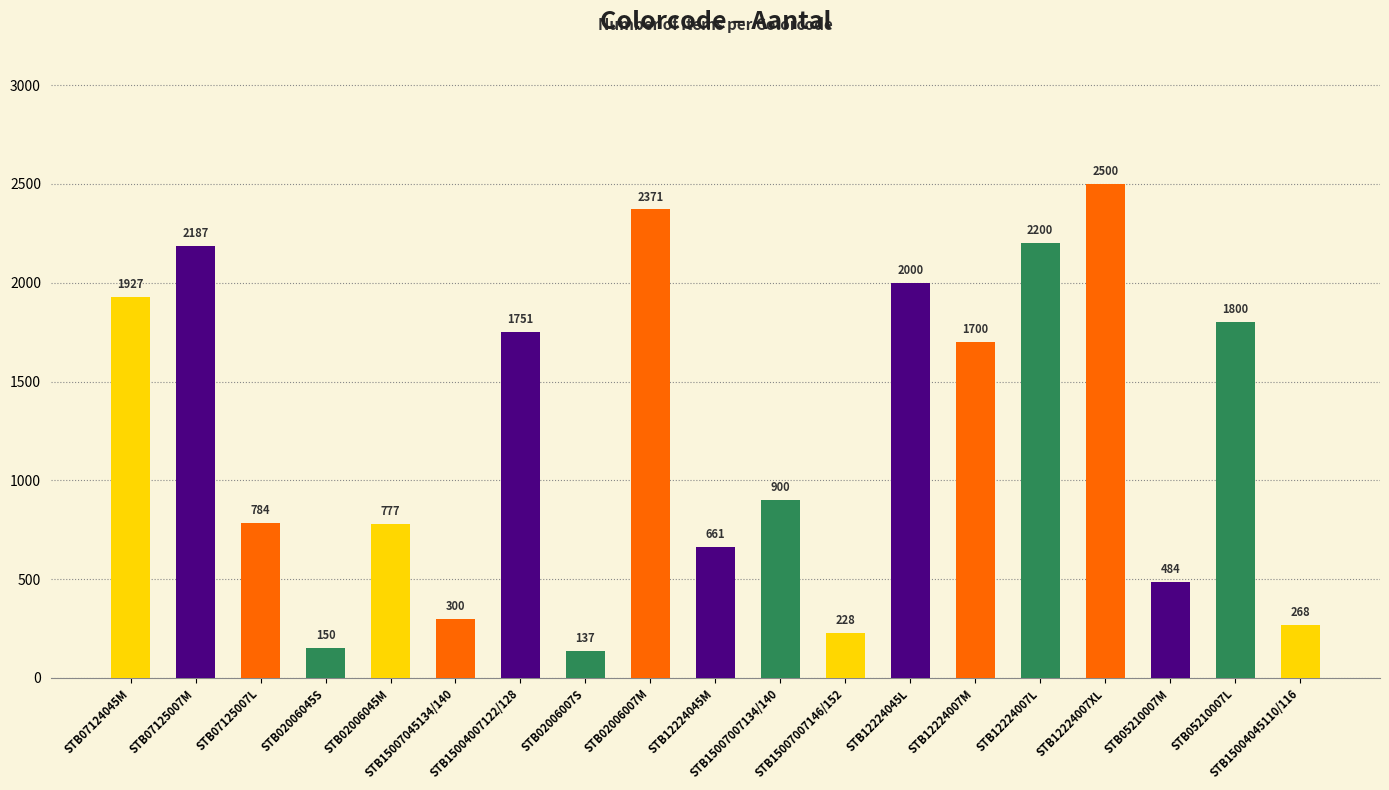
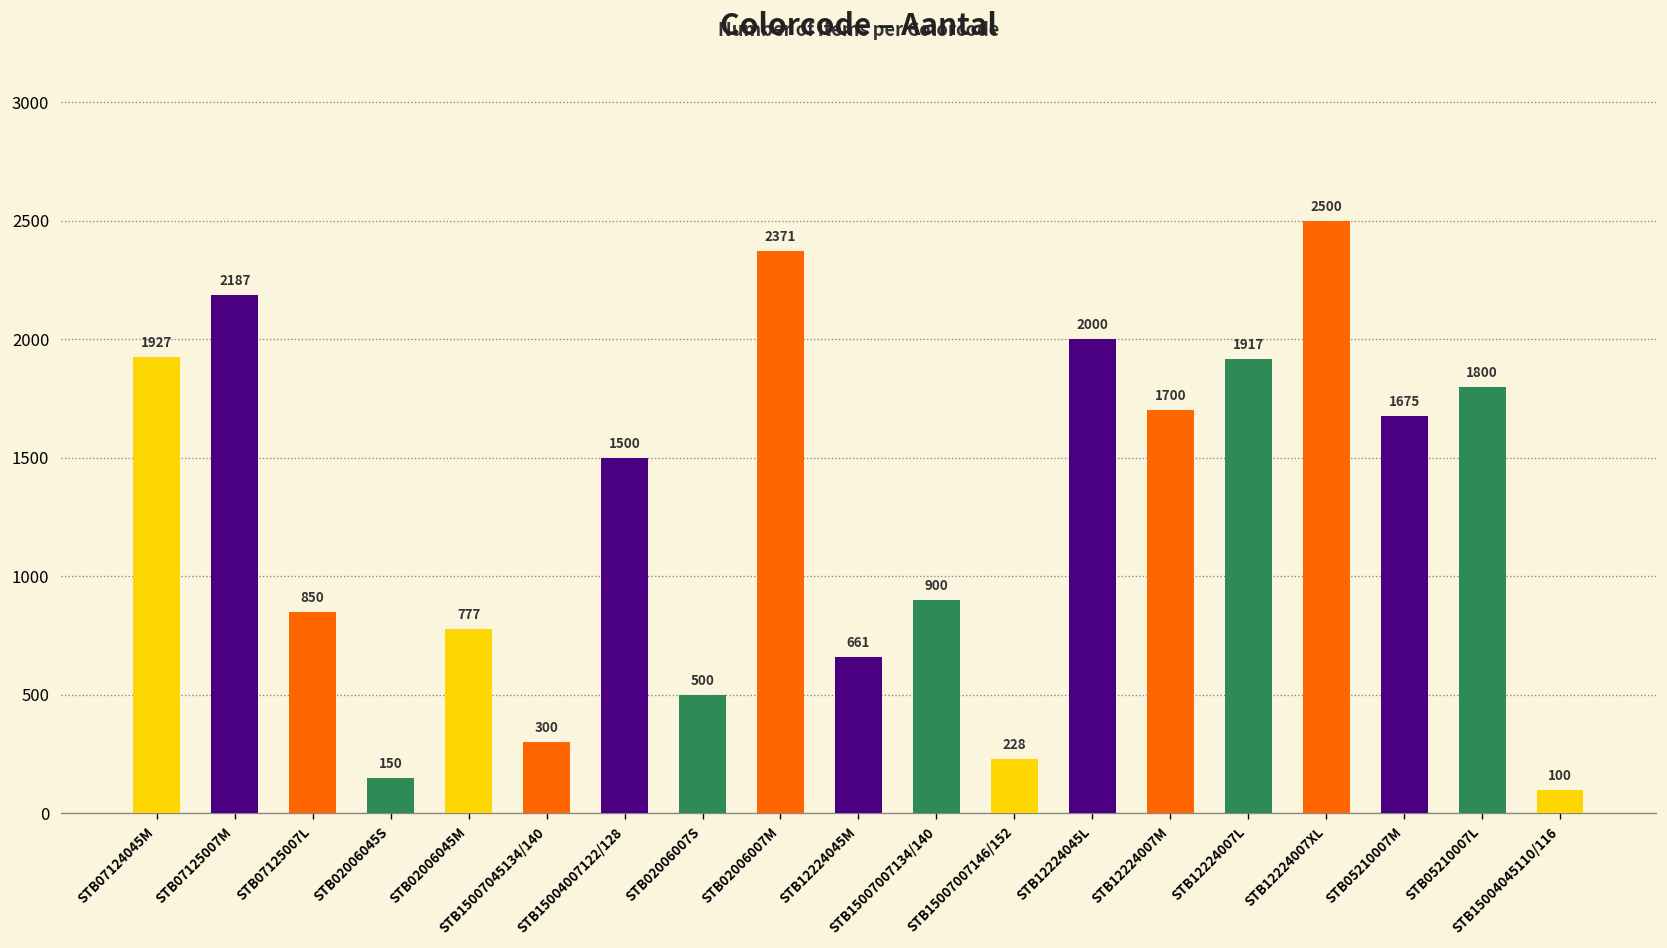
  {
    "STB07124045M": 1927,
    "STB07125007M": 2187,
-   "STB07125007L": 784,
+   "STB07125007L": 850,
    "STB02006045S": 150,
    "STB02006045M": 777,
    "STB15007045134/140": 300,
-   "STB15004007122/128": 1751,
-   "STB02006007S": 137,
+   "STB15004007122/128": 1500,
+   "STB02006007S": 500,
    "STB02006007M": 2371,
    "STB12224045M": 661,
    "STB15007007134/140": 900,
    "STB15007007146/152": 228,
    "STB12224045L": 2000,
    "STB12224007M": 1700,
-   "STB12224007L": 2200,
+   "STB12224007L": 1917,
    "STB12224007XL": 2500,
-   "STB05210007M": 484,
+   "STB05210007M": 1675,
    "STB05210007L": 1800,
-   "STB15004045110/116": 268
+   "STB15004045110/116": 100
  }
